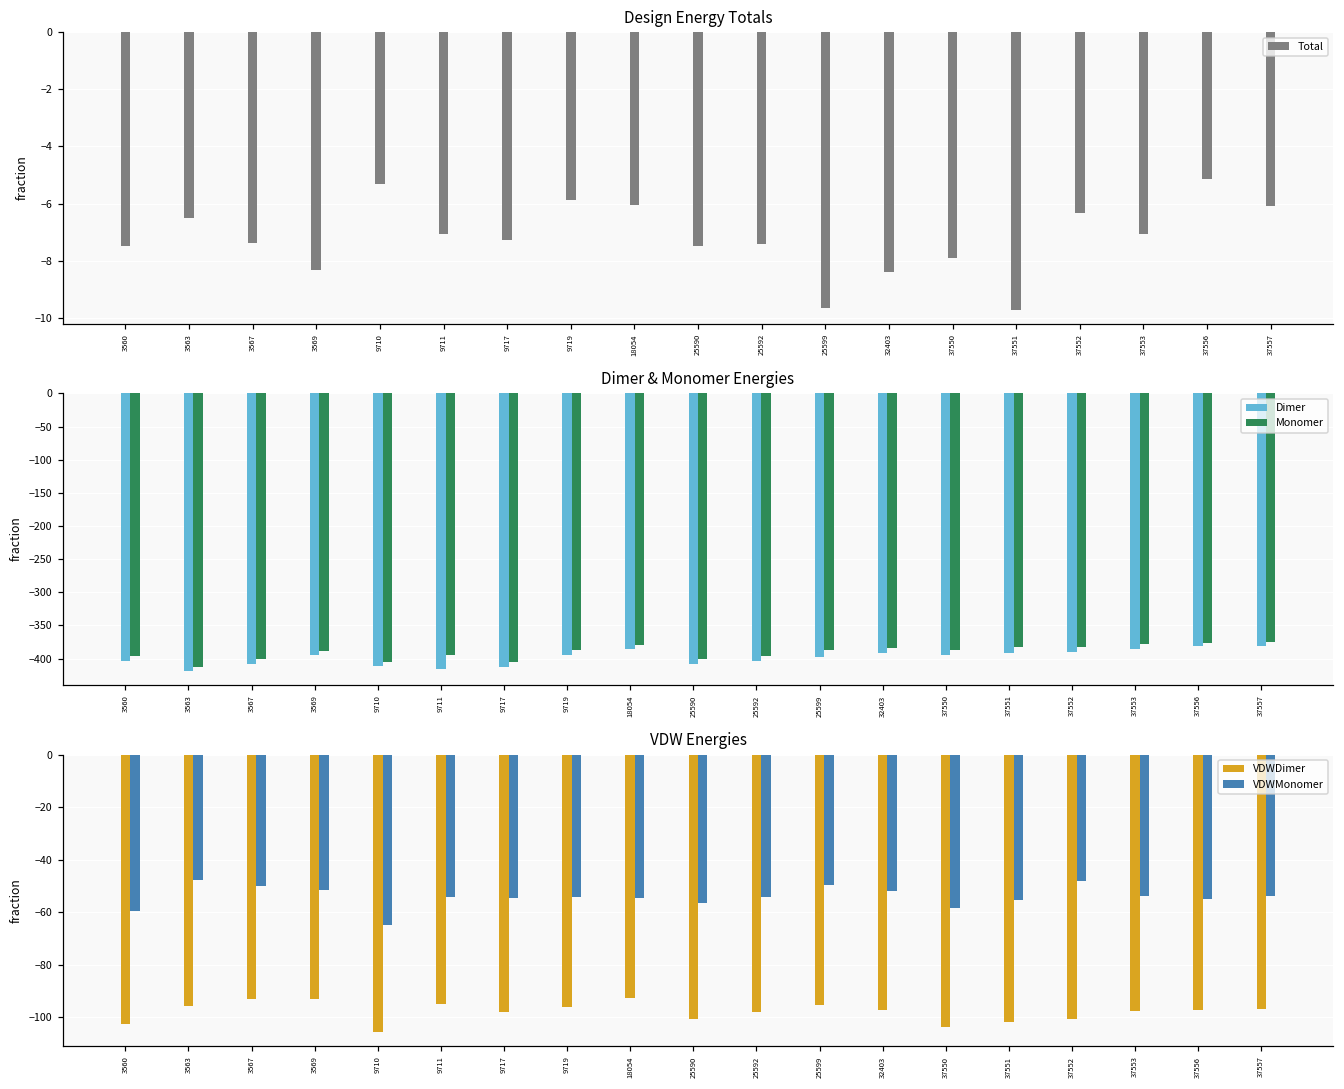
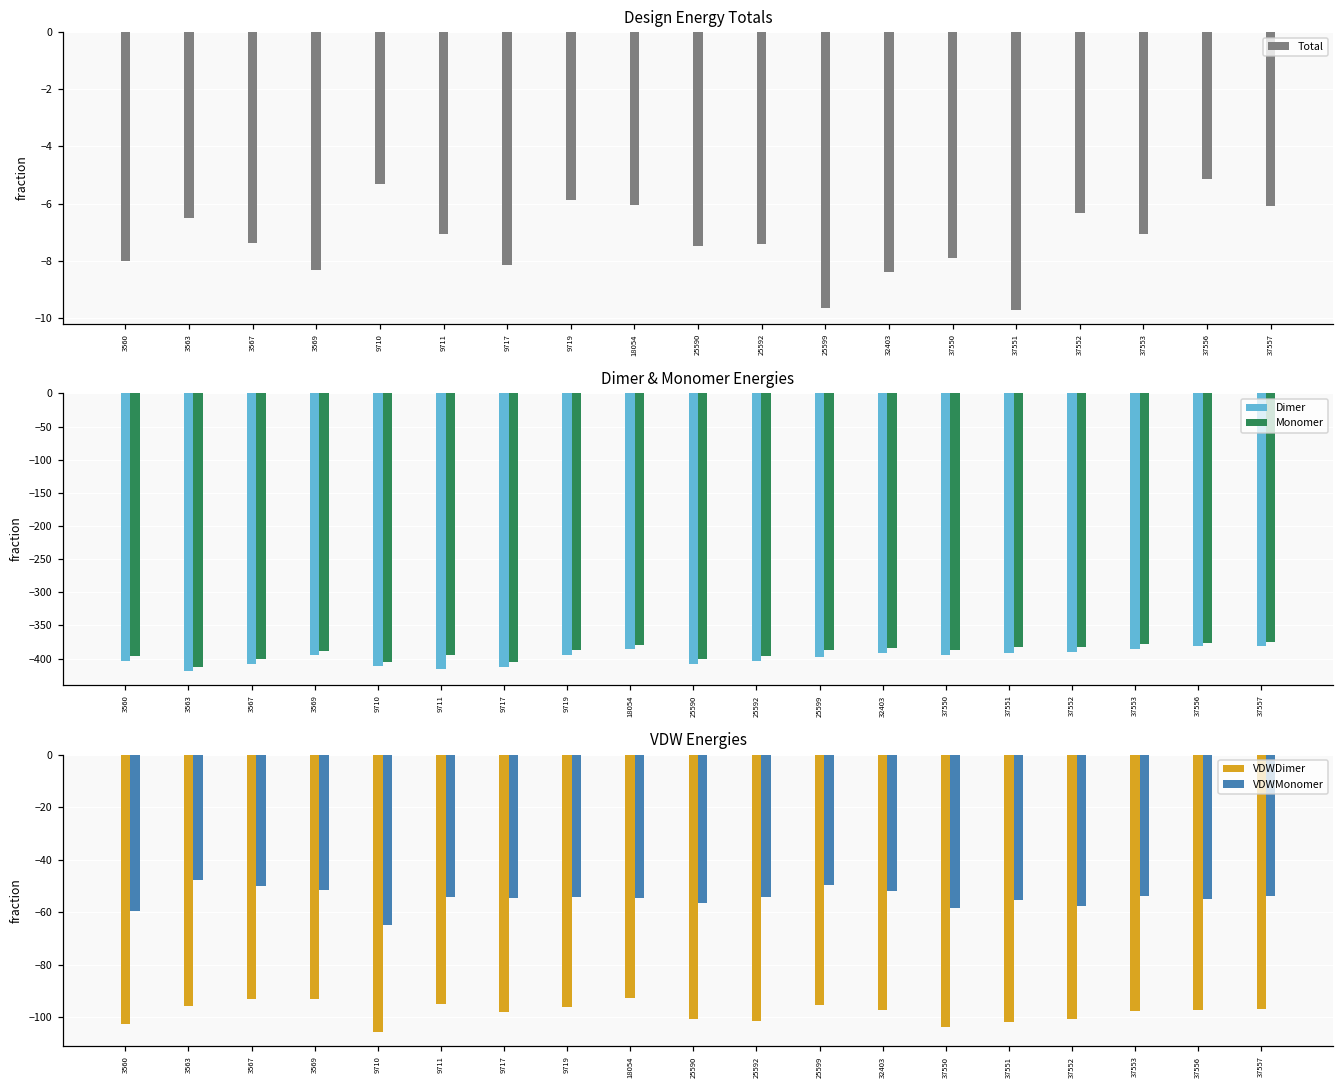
  {
    "Design Energy Totals": {
-     "3560": -7.5,
+     "3560": -8.0,
      "3563": -6.5,
      "3567": -7.4,
      "3569": -8.3,
      "9710": -5.3,
      "9711": -7.1,
-     "9717": -7.3,
+     "9717": -8.1,
      "9719": -5.9,
      "18054": -6.0,
      "25590": -7.5,
      "25592": -7.4,
      "25599": -9.7,
      "32403": -8.4,
      "37550": -7.9,
      "37551": -9.7,
      "37552": -6.3,
      "37553": -7.1,
      "37556": -5.2,
      "37557": -6.1
    },
    "Dimer & Monomer Energies": {
      "Dimer": {
        "3560": -400,
        "3563": -420,
        "3567": -410,
        "3569": -390,
        "9710": -410,
        "9711": -420,
        "9717": -410,
        "9719": -390,
        "18054": -390,
        "25590": -410,
        "25592": -400,
        "25599": -400,
        "32403": -390,
        "37550": -400,
        "37551": -390,
        "37552": -390,
        "37553": -380,
        "37556": -380,
        "37557": -380
      },
      "Monomer": {
        "3560": -400,
        "3563": -410,
        "3567": -400,
        "3569": -390,
        "9710": -410,
        "9711": -390,
        "9717": -400,
        "9719": -390,
        "18054": -380,
        "25590": -400,
        "25592": -400,
        "25599": -390,
        "32403": -380,
        "37550": -390,
        "37551": -380,
        "37552": -380,
        "37553": -380,
        "37556": -380,
        "37557": -380
      }
    },
    "VDW Energies": {
      "VDWDimer": {
        "3560": -103,
        "3563": -96,
        "3567": -93,
        "3569": -93,
        "9710": -106,
        "9711": -95,
        "9717": -98,
        "9719": -96,
        "18054": -93,
        "25590": -101,
-       "25592": -98,
+       "25592": -102,
        "25599": -95,
        "32403": -97,
        "37550": -104,
        "37551": -102,
        "37552": -101,
        "37553": -98,
        "37556": -97,
        "37557": -97
      },
      "VDWMonomer": {
        "3560": -59,
        "3563": -48,
        "3567": -50,
        "3569": -52,
        "9710": -65,
        "9711": -54,
        "9717": -55,
        "9719": -54,
        "18054": -54,
        "25590": -57,
        "25592": -54,
        "25599": -50,
        "32403": -52,
        "37550": -58,
        "37551": -55,
-       "37552": -48,
+       "37552": -58,
        "37553": -54,
        "37556": -55,
        "37557": -54
      }
    }
  }
